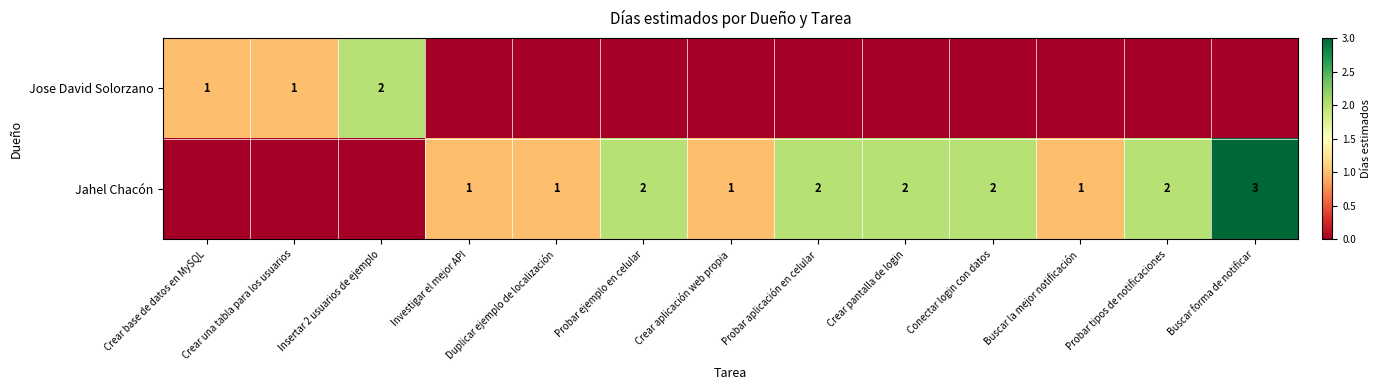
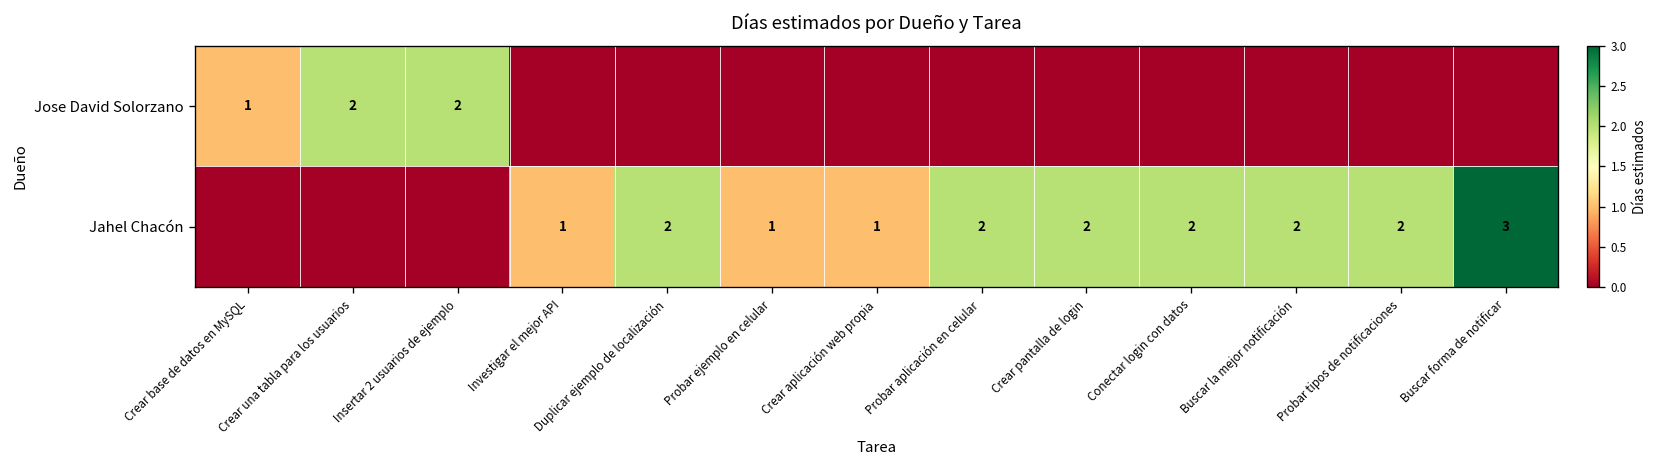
  {
    "Jose David Solorzano": {
      "Crear base de datos en MySQL": 1,
-     "Crear una tabla para los usuarios": 1,
+     "Crear una tabla para los usuarios": 2,
      "Insertar 2 usuarios de ejemplo": 2
    },
    "Jahel Chacón": {
      "Investigar el mejor API": 1,
-     "Duplicar ejemplo de localización": 1,
-     "Probar ejemplo en celular": 2,
+     "Duplicar ejemplo de localización": 2,
+     "Probar ejemplo en celular": 1,
      "Crear aplicación web propia": 1,
      "Probar aplicación en celular": 2,
      "Crear pantalla de login": 2,
      "Conectar login con datos": 2,
-     "Buscar la mejor notificación": 1,
+     "Buscar la mejor notificación": 2,
      "Probar tipos de notificaciones": 2,
      "Buscar forma de notificar": 3
    }
  }
